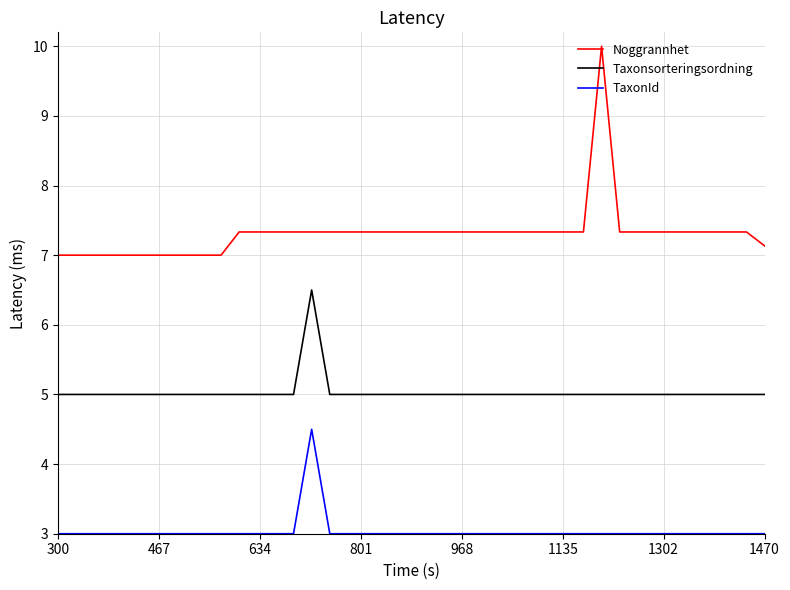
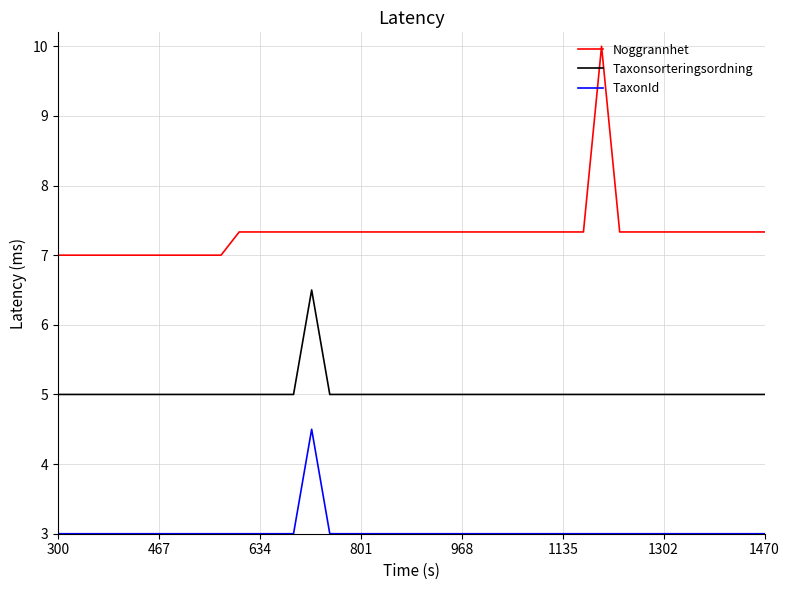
  {
    "Noggrannhet": {
      "300": 7.0,
-     "1470": 7.1
+     "1470": 7.3
    },
    "Taxonsorteringsordning": {
      "300": 5.0,
      "1470": 5.0
    },
    "TaxonId": {
      "300": 3.0,
      "1470": 3.0
    }
  }
